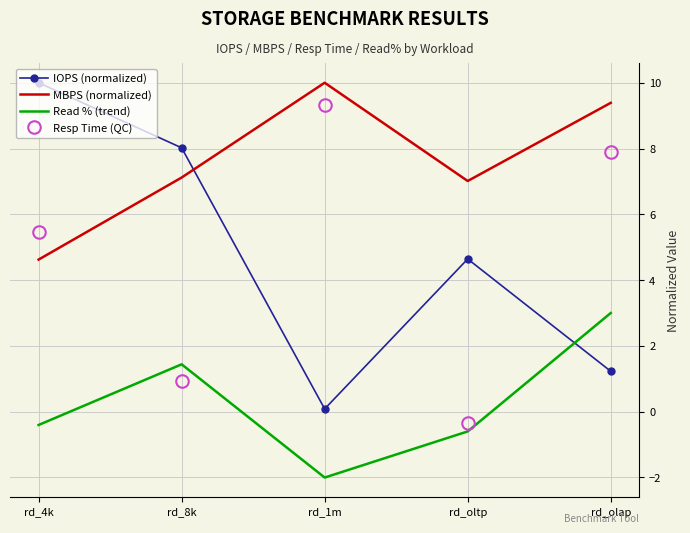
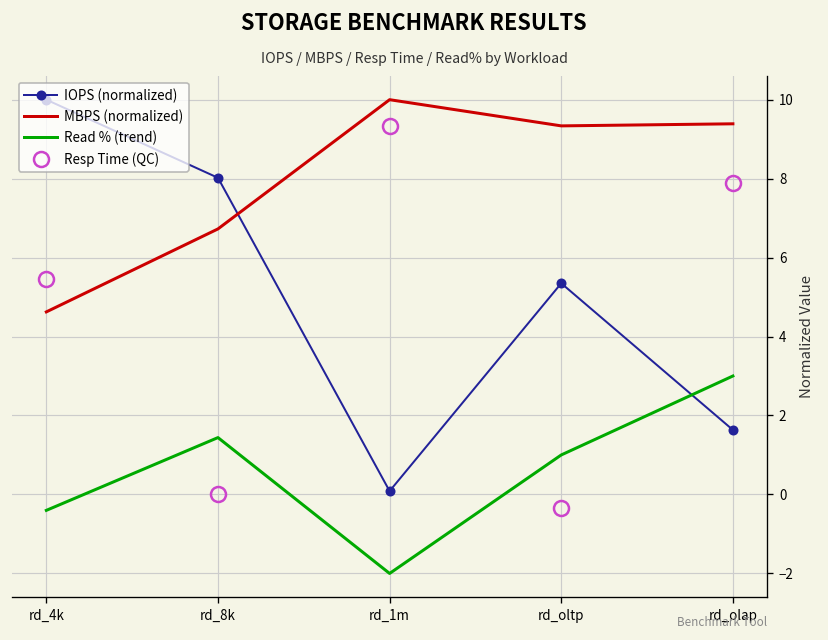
  {
    "IOPS (normalized)": {
      "rd_8k": 8.0,
      "rd_1m": 0.1,
-     "rd_oltp": 4.6,
-     "rd_olap": 1.2
+     "rd_oltp": 5.3,
+     "rd_olap": 1.6
    },
    "MBPS (normalized)": {
      "rd_4k": 4.6,
-     "rd_8k": 7.1,
+     "rd_8k": 6.7,
      "rd_1m": 10.0,
-     "rd_oltp": 7.0,
+     "rd_oltp": 9.3,
      "rd_olap": 9.4
    },
    "Read % (trend)": {
      "rd_4k": -0.4,
      "rd_8k": 1.4,
      "rd_1m": -2.0,
-     "rd_oltp": -0.6,
+     "rd_oltp": 1.0,
      "rd_olap": 3.0
    },
    "Resp Time (QC)": {
      "rd_4k": 5.5,
-     "rd_8k": 0.9,
+     "rd_8k": 0.0,
      "rd_1m": 9.3,
      "rd_oltp": -0.3,
      "rd_olap": 7.9
    }
  }
